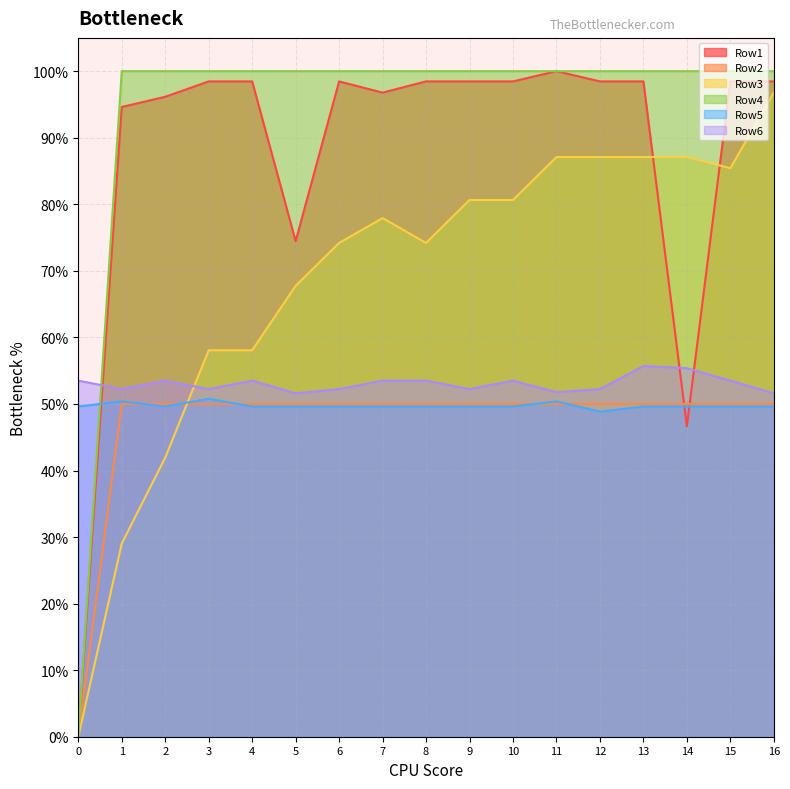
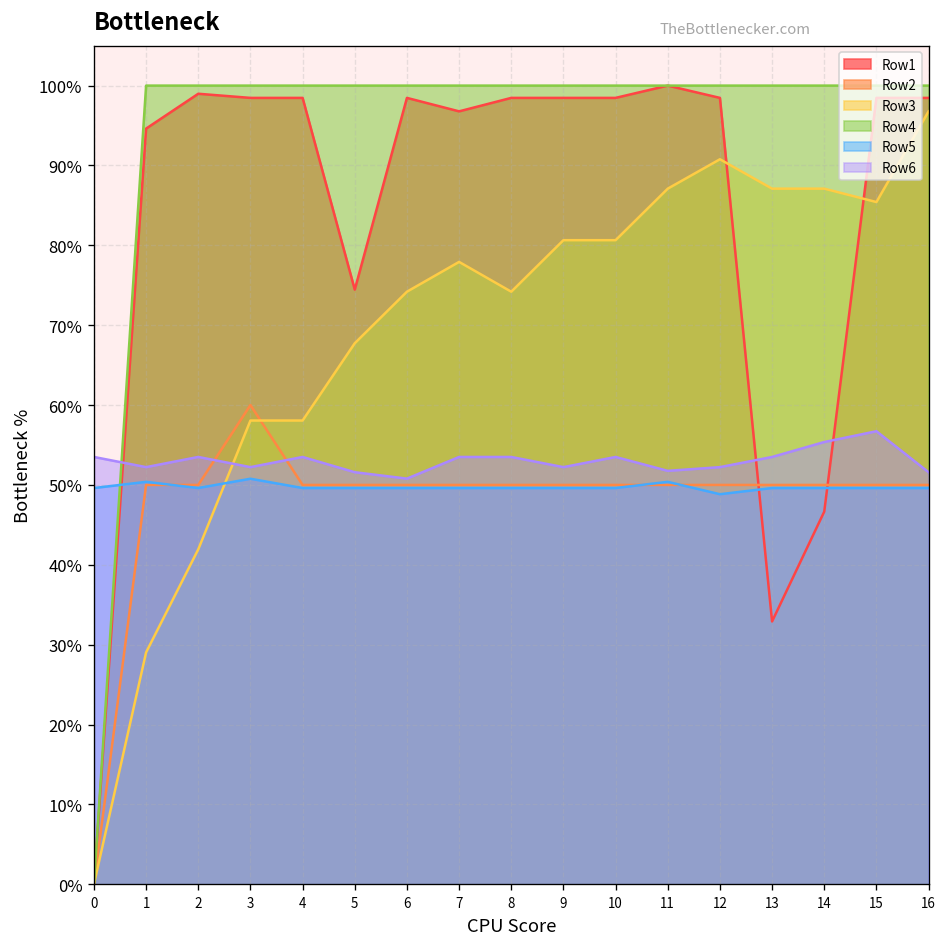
  {
    "Row1": {
      "1": "95%",
-     "2": "96%",
+     "2": "99%",
      "3": "98%",
      "4": "98%",
      "5": "74%",
      "6": "98%",
      "7": "97%",
      "8": "98%",
      "9": "98%",
      "10": "98%",
      "12": "98%",
-     "13": "98%",
+     "13": "33%",
      "14": "47%",
      "16": "98%"
    },
    "Row2": {
      "2": "50%",
-     "3": "50%",
+     "3": "60%",
      "4": "50%",
      "5": "50%",
      "6": "50%",
      "7": "50%",
      "8": "50%",
      "9": "50%",
      "10": "50%",
      "12": "50%",
      "13": "50%",
      "14": "50%",
      "15": "50%",
      "16": "50%"
    },
    "Row3": {
      "1": "29%",
      "2": "42%",
      "3": "58%",
      "4": "58%",
      "5": "68%",
      "6": "74%",
      "7": "78%",
      "8": "74%",
      "9": "81%",
      "10": "81%",
      "11": "87%",
-     "12": "87%",
+     "12": "91%",
      "13": "87%",
      "14": "87%",
      "15": "85%",
      "16": "97%"
    },
    "Row4": {
      "1": "100%",
      "2": "100%",
      "3": "100%",
      "4": "100%",
      "5": "100%",
      "6": "100%",
      "7": "100%",
      "8": "100%",
      "9": "100%",
      "10": "100%",
      "12": "100%",
      "13": "100%",
      "14": "100%",
      "16": "100%"
    },
    "Row5": {
      "0": "50%",
      "2": "50%",
      "3": "51%",
      "4": "50%",
      "5": "50%",
      "6": "50%",
      "7": "50%",
      "8": "50%",
      "9": "50%",
      "10": "50%",
      "12": "49%",
      "13": "50%",
      "14": "50%",
      "15": "50%",
      "16": "50%"
    },
    "Row6": {
      "0": "54%",
      "1": "52%",
      "2": "54%",
      "3": "52%",
      "4": "54%",
      "5": "52%",
-     "6": "52%",
+     "6": "51%",
      "7": "54%",
      "8": "54%",
      "9": "52%",
      "10": "54%",
      "11": "52%",
      "12": "52%",
-     "13": "56%",
+     "13": "54%",
      "14": "55%",
-     "15": "54%",
+     "15": "57%",
      "16": "52%"
    }
  }
